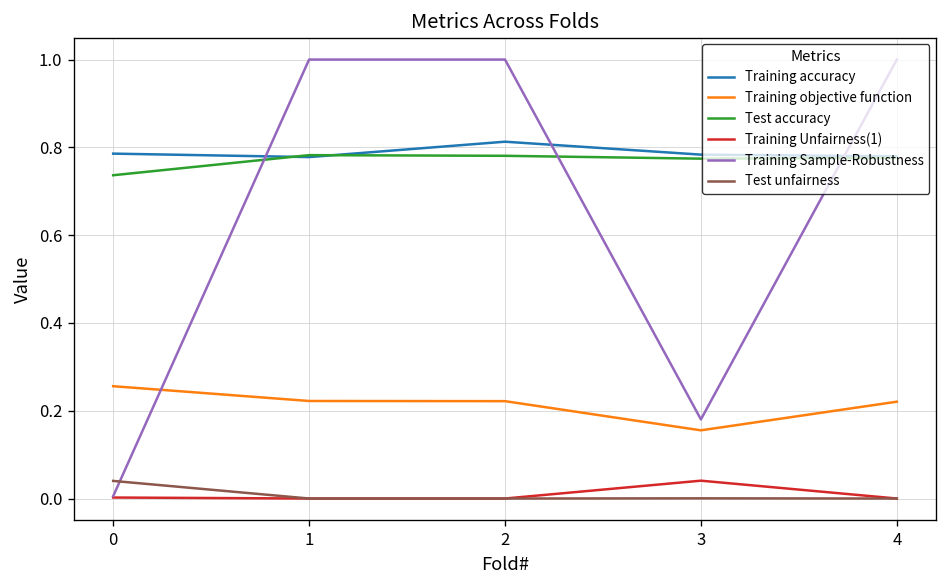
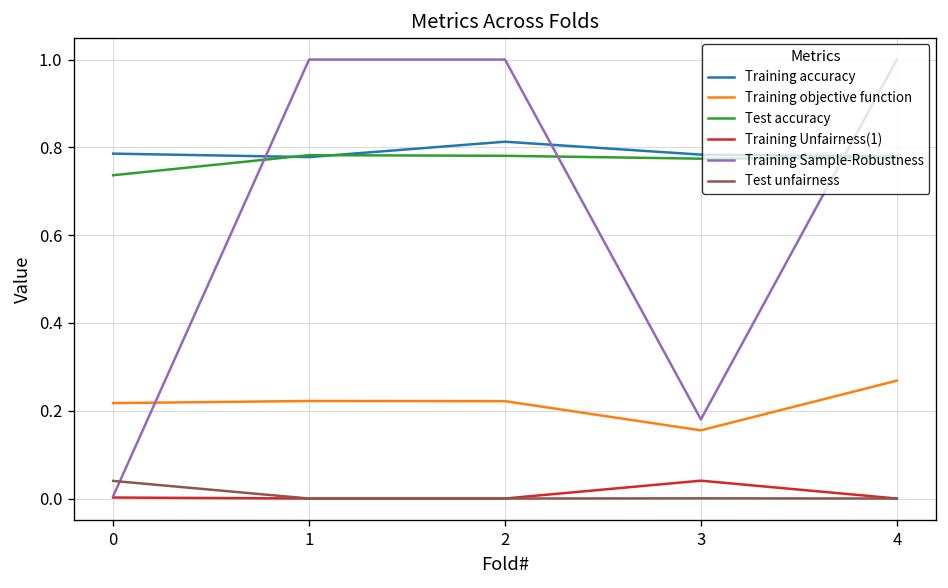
  {
    "Training accuracy": {
      "0": 0.79,
      "2": 0.81,
      "3": 0.78
    },
    "Training objective function": {
-     "0": 0.26,
+     "0": 0.22,
      "1": 0.22,
      "2": 0.22,
      "3": 0.16,
-     "4": 0.22
+     "4": 0.27
    },
    "Test accuracy": {
      "0": 0.74,
      "2": 0.78,
      "3": 0.77
    },
    "Training Unfairness(1)": {
      "3": 0.04
    },
    "Training Sample-Robustness": {
      "1": 1.00,
      "2": 1.00,
      "3": 0.18
    },
    "Test unfairness": {
      "0": 0.04,
      "3": 0.00
    }
  }
